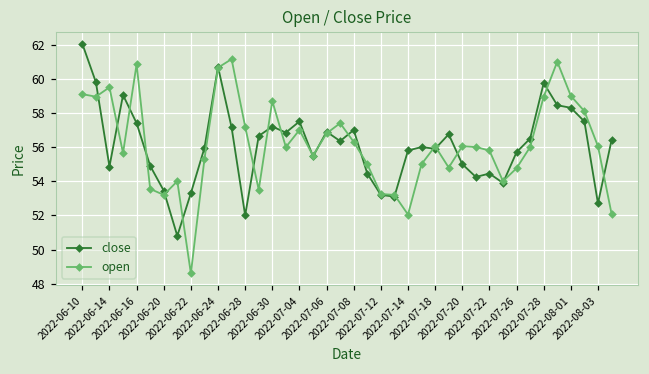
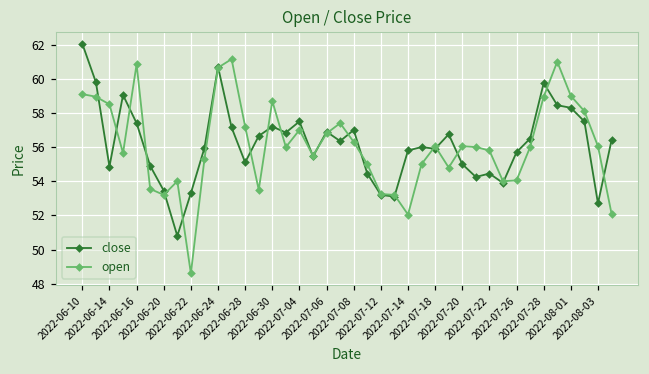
  {
    "close": {
      "2022-06-10": 62.1,
      "2022-06-14": 54.9,
      "2022-06-16": 57.4,
      "2022-06-20": 53.5,
      "2022-06-22": 53.3,
-     "2022-06-28": 52.0,
+     "2022-06-28": 55.1,
      "2022-06-30": 57.2,
      "2022-07-04": 57.5,
      "2022-07-08": 57.0,
      "2022-07-14": 55.8,
      "2022-07-20": 55.0,
      "2022-07-22": 54.5,
      "2022-07-26": 55.7,
      "2022-07-28": 59.8,
      "2022-08-01": 58.3,
      "2022-08-03": 52.7
    },
    "open": {
      "2022-06-10": 59.1,
-     "2022-06-14": 59.5,
+     "2022-06-14": 58.5,
      "2022-06-16": 60.9,
      "2022-06-20": 53.2,
      "2022-06-22": 48.6,
      "2022-06-28": 57.2,
      "2022-06-30": 58.7,
      "2022-07-04": 57.0,
      "2022-07-08": 56.3,
      "2022-07-14": 52.1,
      "2022-07-20": 56.1,
      "2022-07-22": 55.8,
-     "2022-07-26": 54.8,
+     "2022-07-26": 54.1,
      "2022-07-28": 59.0,
      "2022-08-01": 59.0,
      "2022-08-03": 56.1
    }
  }
